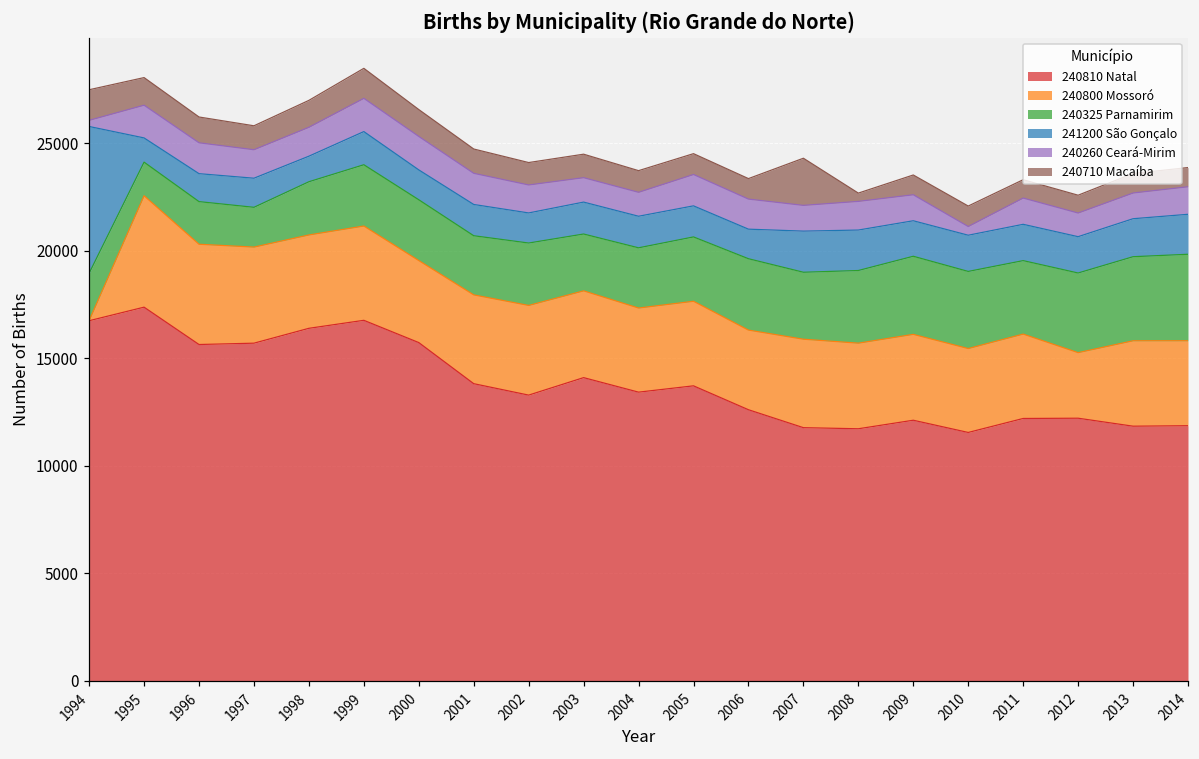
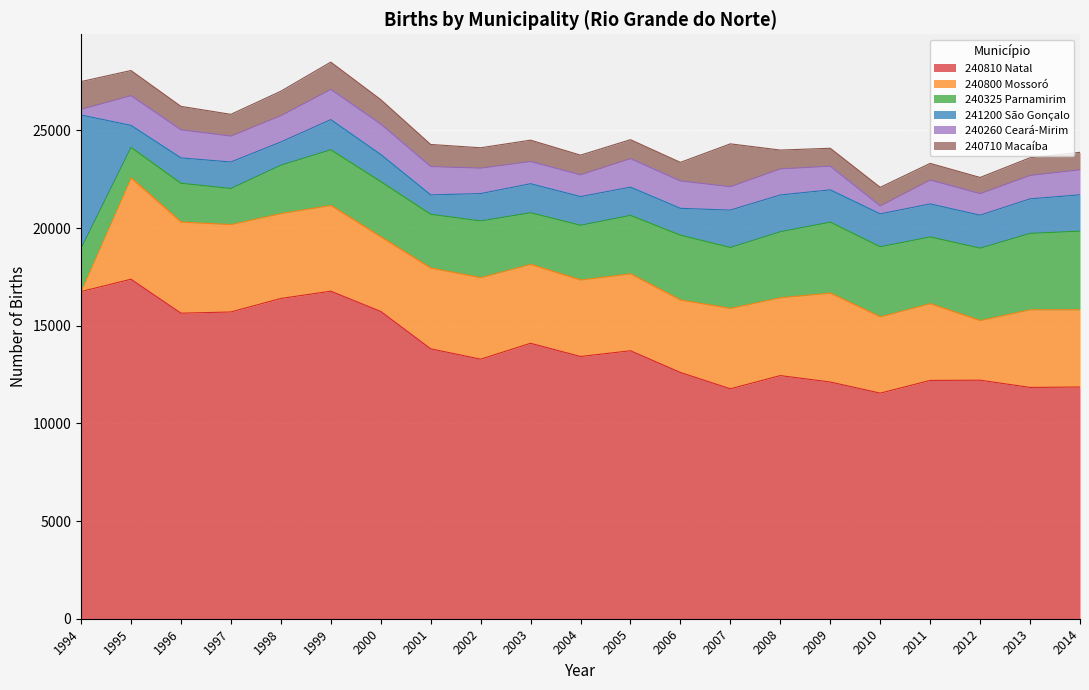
  {
    "240810 Natal": {
      "1995": 17400,
      "1996": 15600,
      "1997": 15700,
      "1998": 16400,
      "1999": 16800,
      "2000": 15700,
      "2001": 13800,
      "2002": 13300,
      "2003": 14100,
      "2004": 13400,
      "2005": 13700,
      "2006": 12600,
      "2007": 11800,
-     "2008": 11700,
+     "2008": 12400,
      "2009": 12100,
      "2010": 11500,
      "2011": 12200,
      "2012": 12200,
      "2013": 11800,
      "2014": 11900
    },
    "240800 Mossoró": {
      "1995": 5200,
      "1996": 4700,
      "1997": 4500,
      "1998": 4300,
      "1999": 4400,
      "2000": 3800,
      "2001": 4100,
      "2002": 4200,
      "2003": 4000,
      "2004": 3900,
      "2005": 3900,
      "2006": 3700,
      "2007": 4100,
      "2008": 4000,
-     "2009": 4000,
+     "2009": 4600,
      "2010": 3900,
      "2011": 3900,
      "2012": 3100,
      "2013": 4000,
      "2014": 4000
    },
    "240325 Parnamirim": {
      "1994": 2200,
      "1995": 1600,
      "1996": 2000,
      "1997": 1900,
      "1998": 2500,
      "1999": 2900,
      "2000": 2800,
      "2001": 2800,
      "2002": 2900,
      "2003": 2600,
      "2004": 2800,
      "2005": 3000,
      "2006": 3300,
      "2007": 3100,
      "2008": 3400,
      "2009": 3600,
      "2010": 3600,
      "2011": 3400,
      "2012": 3700,
      "2013": 3900,
      "2014": 4000
    },
    "241200 São Gonçalo": {
      "1994": 6800,
      "1995": 1100,
      "1996": 1300,
      "1997": 1400,
      "1998": 1200,
      "1999": 1500,
      "2000": 1400,
-     "2001": 1500,
+     "2001": 1000,
      "2002": 1400,
      "2003": 1500,
      "2004": 1500,
      "2005": 1400,
      "2006": 1400,
      "2007": 1900,
      "2008": 1900,
      "2009": 1700,
      "2010": 1700,
      "2011": 1700,
      "2012": 1700,
      "2013": 1800,
      "2014": 1900
    },
    "240260 Ceará-Mirim": {
      "1994": 300,
      "1995": 1500,
      "1996": 1400,
      "1997": 1300,
      "1998": 1300,
      "1999": 1500,
      "2000": 1600,
      "2001": 1500,
      "2002": 1300,
      "2003": 1100,
      "2004": 1100,
      "2005": 1500,
      "2006": 1400,
      "2007": 1200,
      "2008": 1300,
      "2009": 1200,
      "2010": 400,
      "2011": 1200,
      "2012": 1100,
      "2013": 1200,
      "2014": 1300
    },
    "240710 Macaíba": {
      "1994": 1400,
      "1995": 1300,
      "1996": 1200,
      "1997": 1100,
      "1998": 1300,
      "1999": 1400,
      "2000": 1300,
      "2001": 1100,
      "2002": 1000,
      "2003": 1100,
      "2004": 1000,
      "2005": 1000,
      "2006": 1000,
      "2007": 2200,
-     "2008": 400,
+     "2008": 1000,
      "2009": 900,
      "2010": 1000,
      "2011": 900,
      "2012": 800,
      "2013": 900,
      "2014": 900
    }
  }
